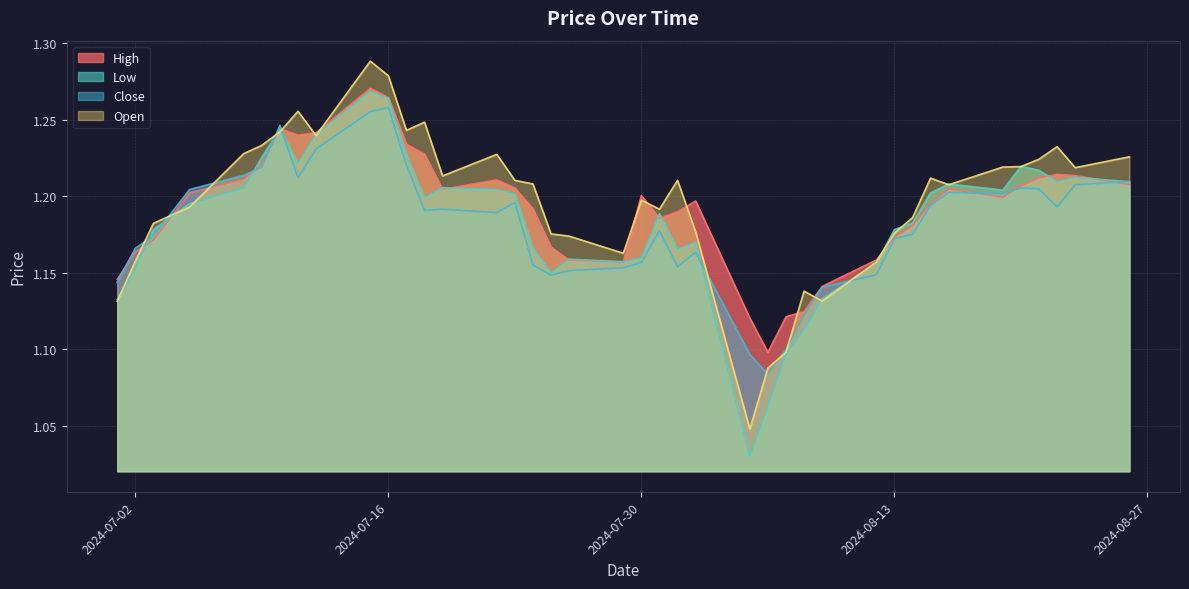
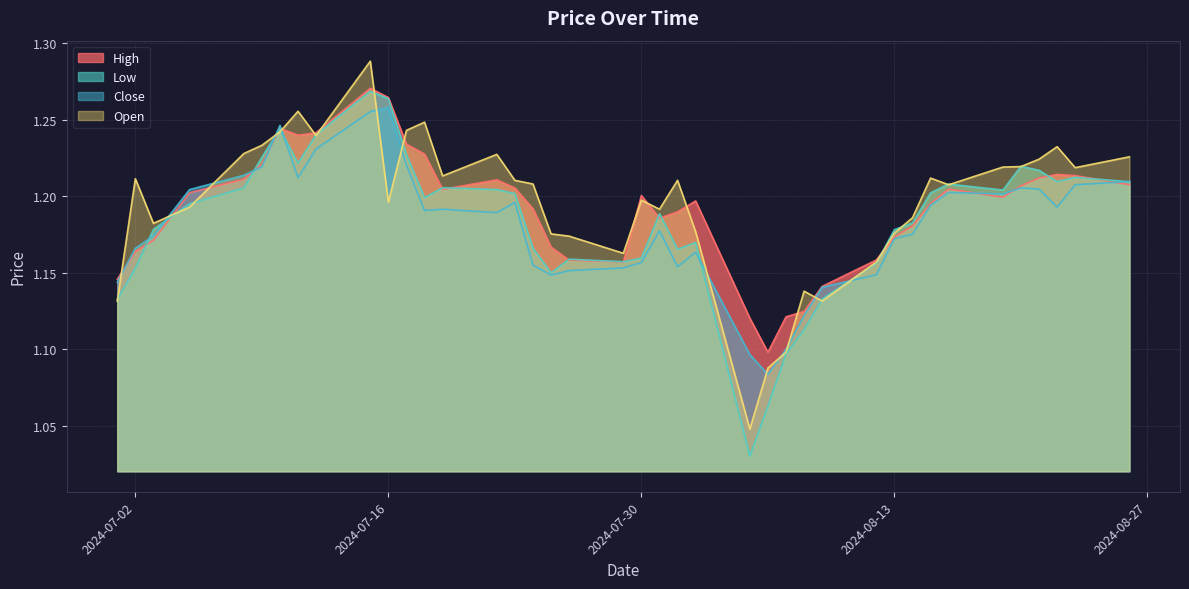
  {
    "High": {
      "2024-07-02": 1.164,
      "2024-07-30": 1.200
    },
    "Open": {
-     "2024-07-02": 1.158,
-     "2024-07-16": 1.279,
+     "2024-07-02": 1.211,
+     "2024-07-16": 1.196,
      "2024-07-30": 1.197,
      "2024-08-13": 1.176
    }
  }
